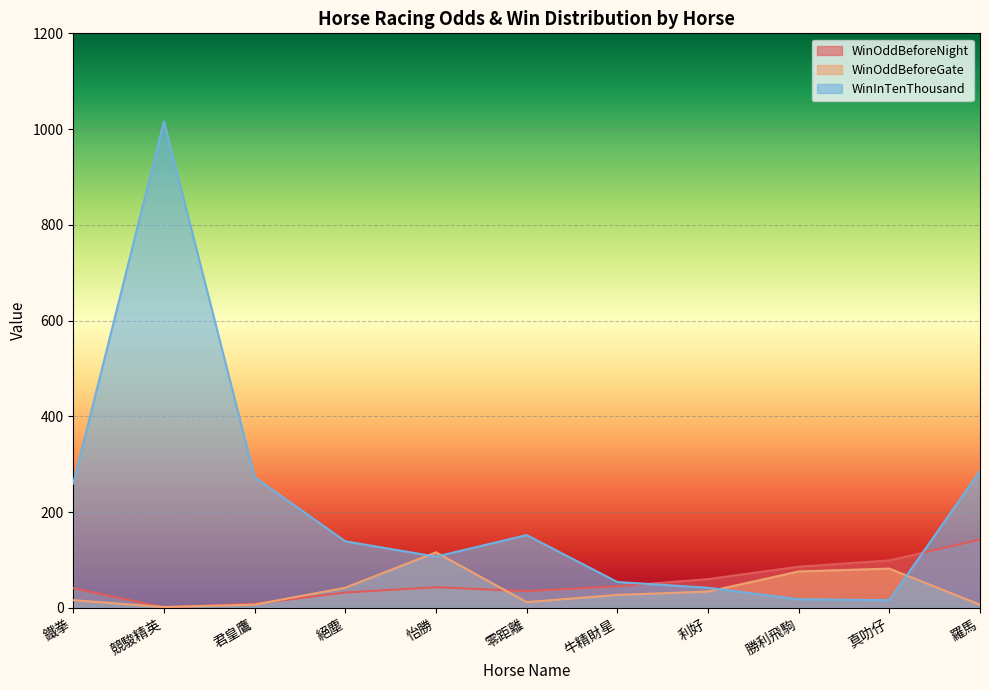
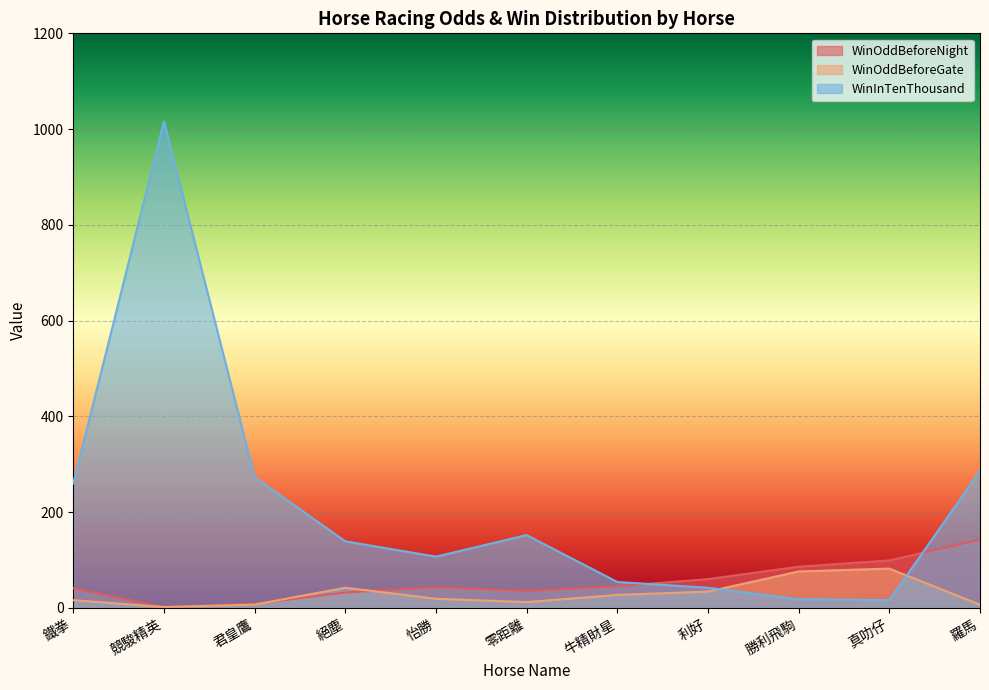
  {
    "WinOddBeforeNight": {
      "鐵拳": 40,
      "絕塵": 30,
      "怡勝": 40,
      "零距離": 40,
      "牛精財星": 50,
      "利好": 60,
      "勝利飛駒": 90,
      "真叻仔": 100,
      "羅馬": 140
    },
    "WinOddBeforeGate": {
      "鐵拳": 20,
      "絕塵": 40,
-     "怡勝": 120,
+     "怡勝": 20,
      "零距離": 10,
      "牛精財星": 30,
      "利好": 30,
      "勝利飛駒": 80,
      "真叻仔": 80,
      "羅馬": 10
    },
    "WinInTenThousand": {
      "鐵拳": 260,
      "競駿精英": 1020,
      "君皇鷹": 270,
      "絕塵": 140,
      "怡勝": 110,
      "零距離": 150,
      "牛精財星": 50,
      "利好": 40,
      "勝利飛駒": 20,
      "真叻仔": 20,
      "羅馬": 290
    }
  }
